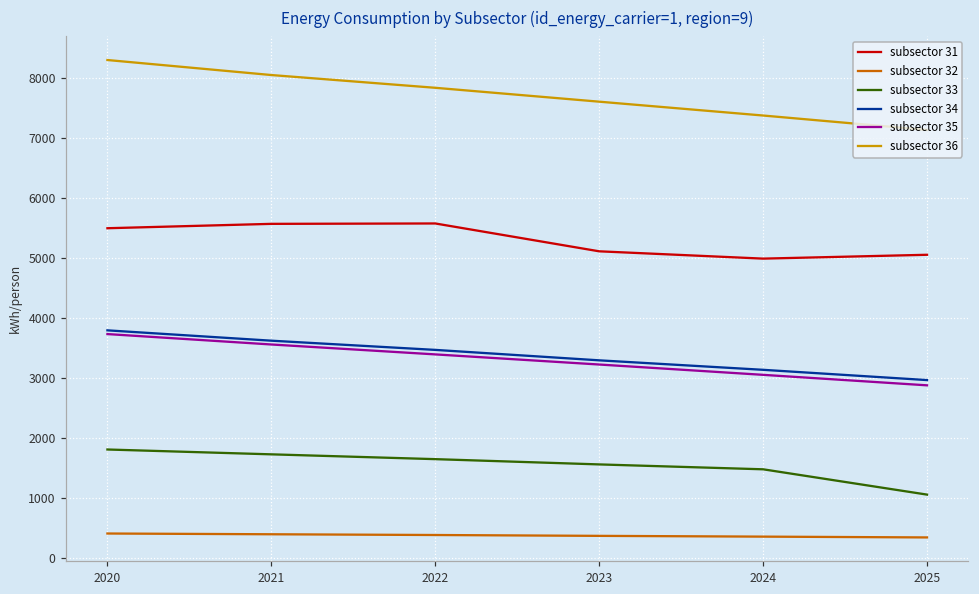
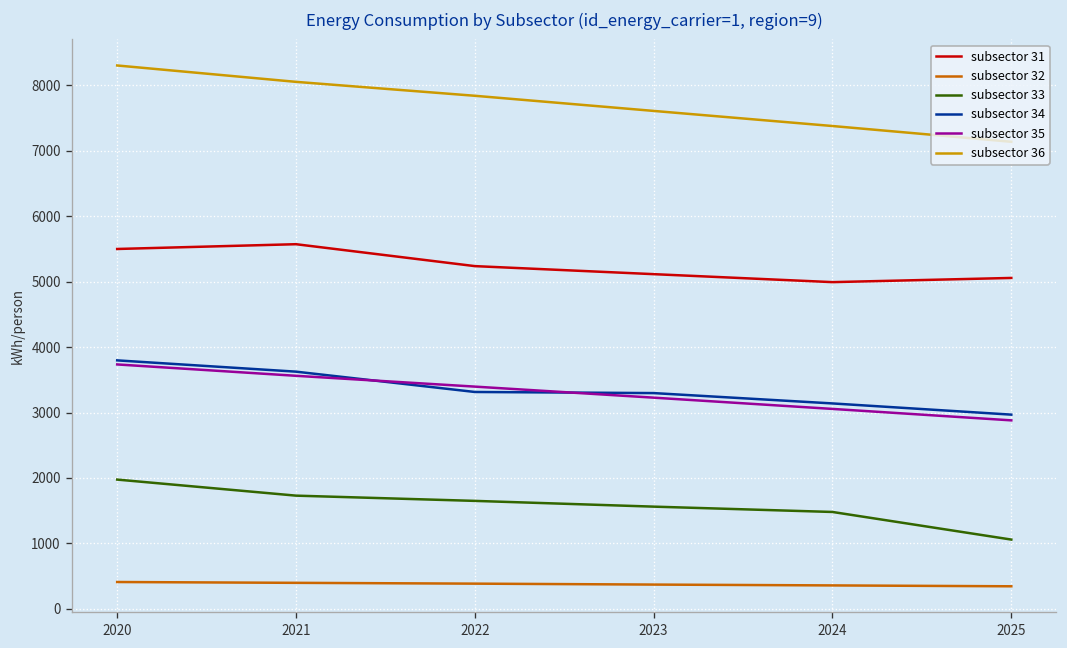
  {
    "subsector 31": {
      "2020": 5500,
      "2021": 5600,
-     "2022": 5600,
+     "2022": 5200,
      "2023": 5100,
      "2024": 5000,
      "2025": 5100
    },
    "subsector 33": {
-     "2020": 1800,
+     "2020": 2000,
      "2021": 1700,
      "2022": 1600,
      "2023": 1600,
      "2024": 1500,
      "2025": 1100
    },
    "subsector 34": {
      "2020": 3800,
      "2021": 3600,
-     "2022": 3500,
+     "2022": 3300,
      "2023": 3300,
      "2024": 3100,
      "2025": 3000
    },
    "subsector 35": {
      "2020": 3700,
      "2021": 3600,
      "2022": 3400,
      "2023": 3200,
      "2024": 3100,
      "2025": 2900
    }
  }
